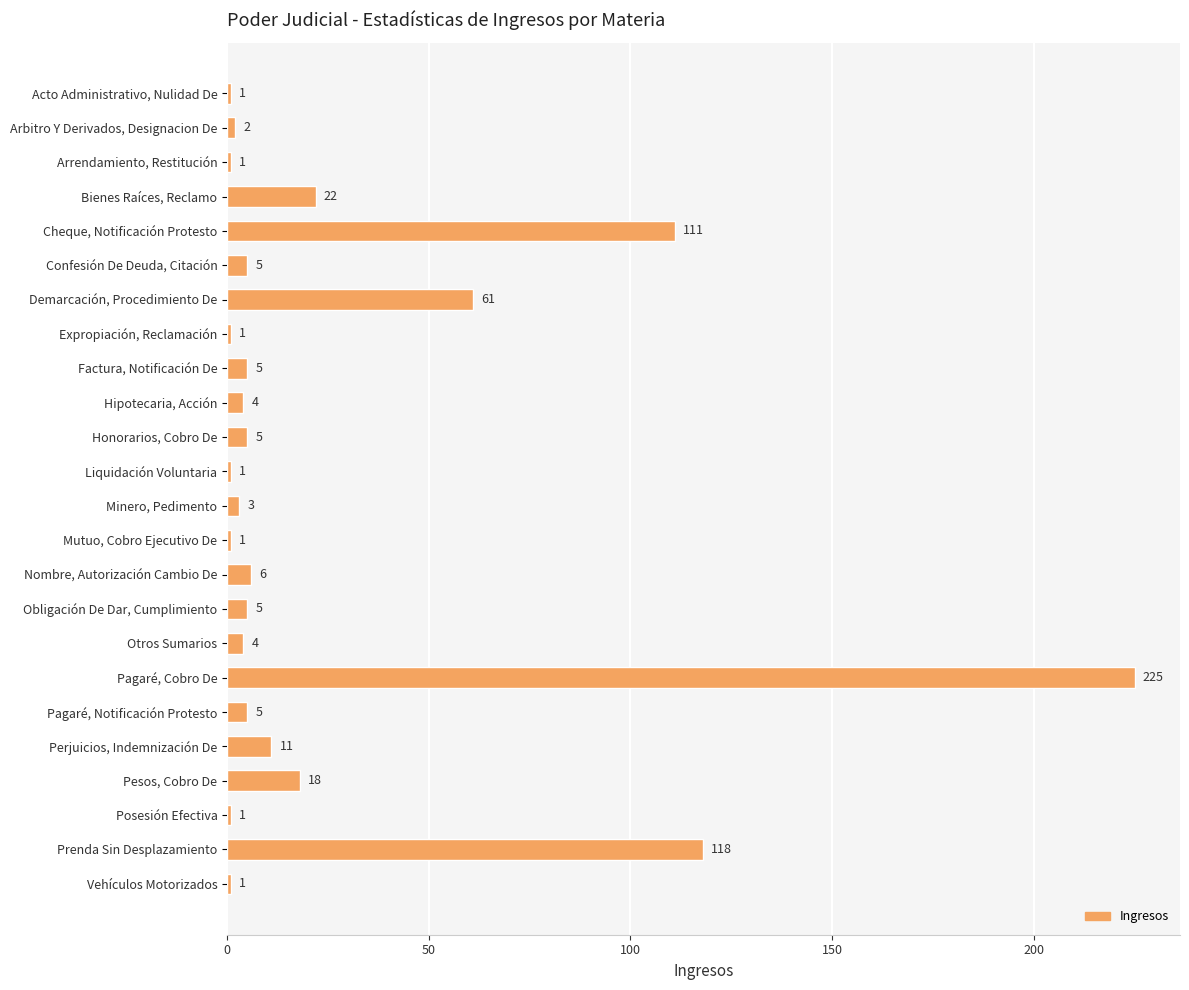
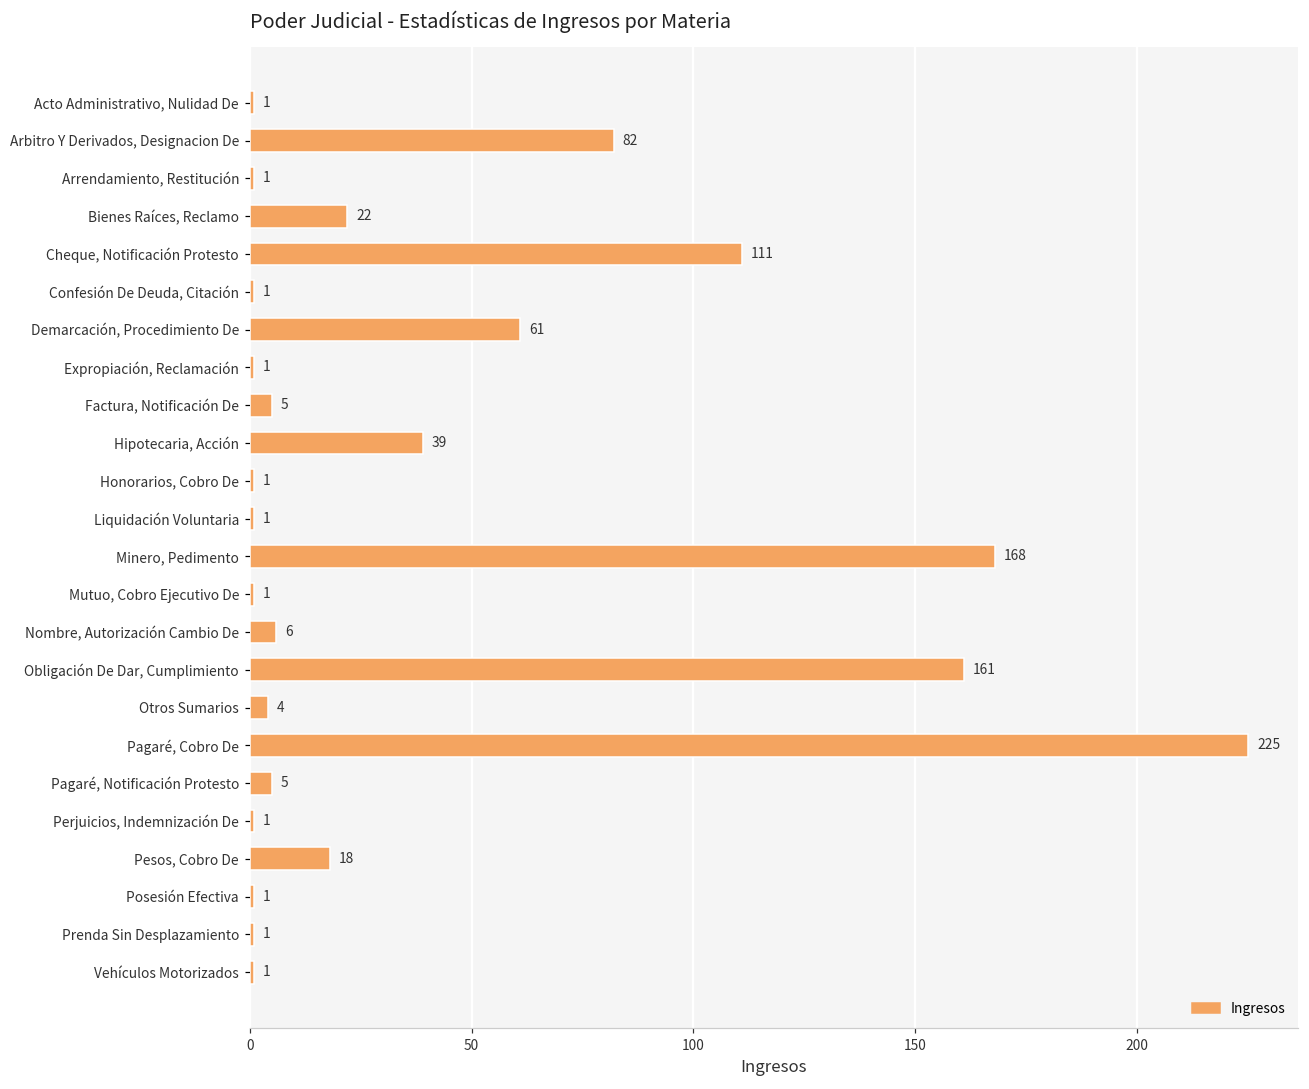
  {
    "Acto Administrativo, Nulidad De": 1,
-   "Arbitro Y Derivados, Designacion De": 2,
+   "Arbitro Y Derivados, Designacion De": 82,
    "Arrendamiento, Restitución": 1,
    "Bienes Raíces, Reclamo": 22,
    "Cheque, Notificación Protesto": 111,
-   "Confesión De Deuda, Citación": 5,
+   "Confesión De Deuda, Citación": 1,
    "Demarcación, Procedimiento De": 61,
    "Expropiación, Reclamación": 1,
    "Factura, Notificación De": 5,
-   "Hipotecaria, Acción": 4,
-   "Honorarios, Cobro De": 5,
+   "Hipotecaria, Acción": 39,
+   "Honorarios, Cobro De": 1,
    "Liquidación Voluntaria": 1,
-   "Minero, Pedimento": 3,
+   "Minero, Pedimento": 168,
    "Mutuo, Cobro Ejecutivo De": 1,
    "Nombre, Autorización Cambio De": 6,
-   "Obligación De Dar, Cumplimiento": 5,
+   "Obligación De Dar, Cumplimiento": 161,
    "Otros Sumarios": 4,
    "Pagaré, Cobro De": 225,
    "Pagaré, Notificación Protesto": 5,
-   "Perjuicios, Indemnización De": 11,
+   "Perjuicios, Indemnización De": 1,
    "Pesos, Cobro De": 18,
    "Posesión Efectiva": 1,
-   "Prenda Sin Desplazamiento": 118,
+   "Prenda Sin Desplazamiento": 1,
    "Vehículos Motorizados": 1
  }
